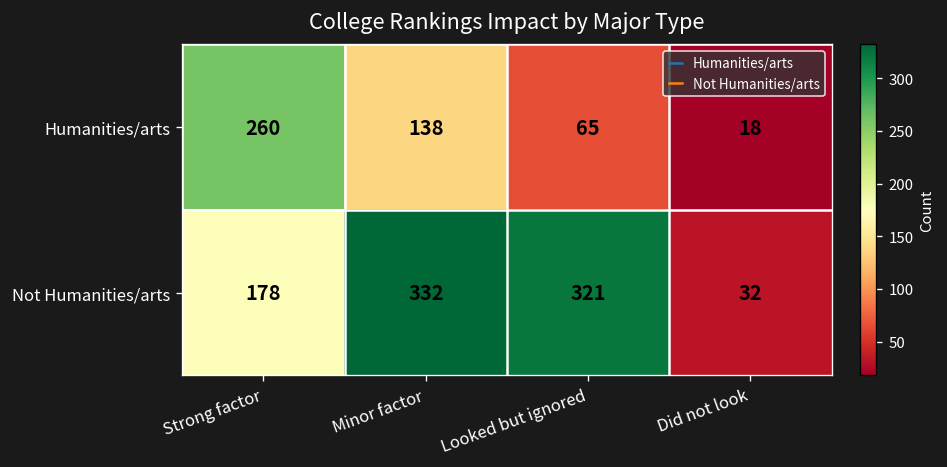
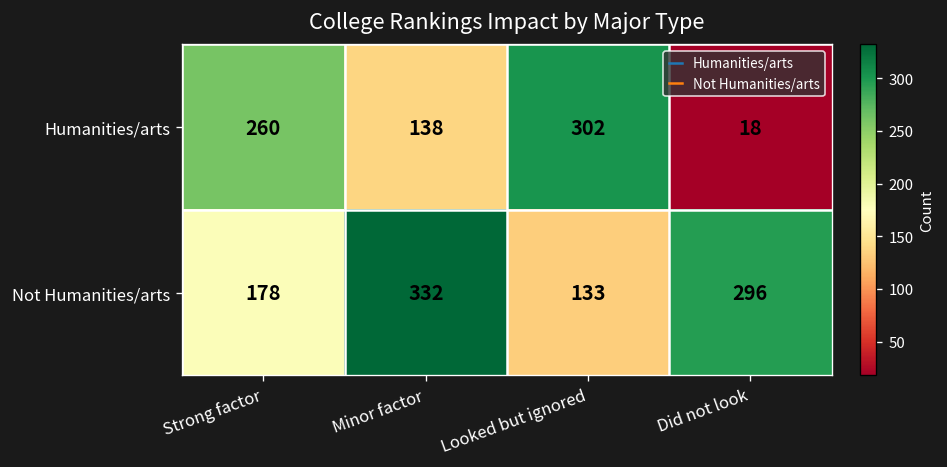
  {
    "Humanities/arts": {
      "Strong factor": 260,
      "Minor factor": 138,
-     "Looked but ignored": 65,
+     "Looked but ignored": 302,
      "Did not look": 18
    },
    "Not Humanities/arts": {
      "Strong factor": 178,
      "Minor factor": 332,
-     "Looked but ignored": 321,
-     "Did not look": 32
+     "Looked but ignored": 133,
+     "Did not look": 296
    }
  }
